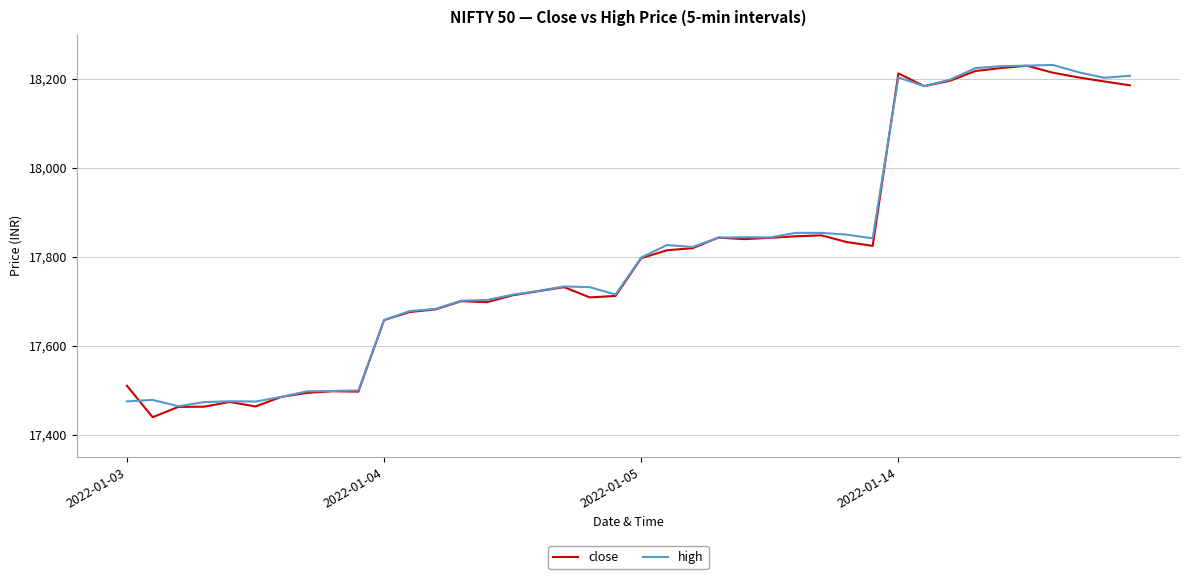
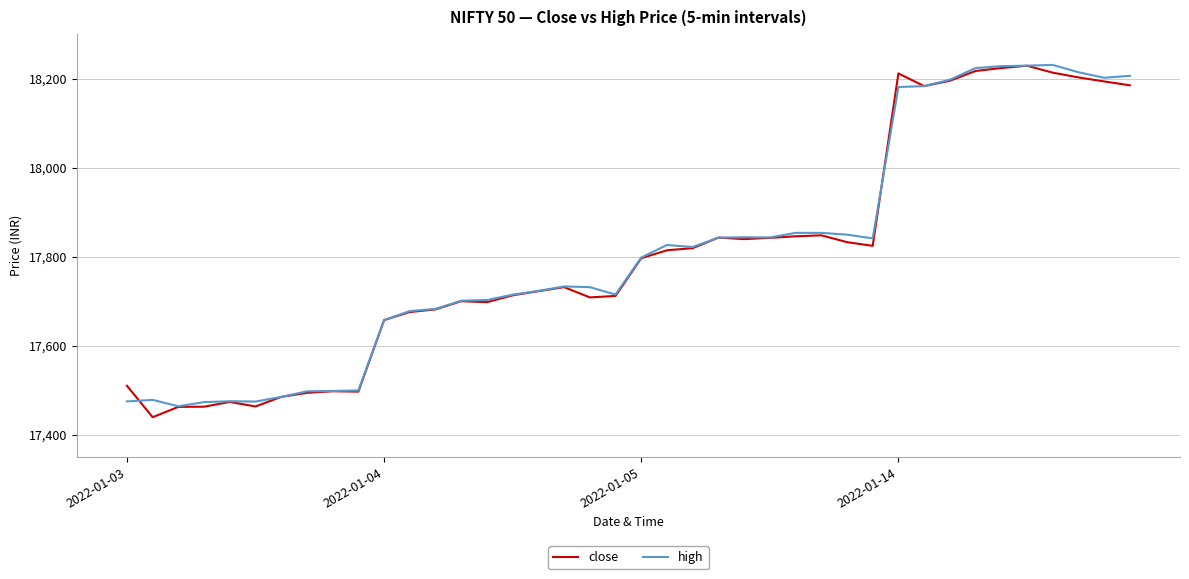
  {
    "close": {
      "2022-01-03": "17,510",
      "2022-01-14": "18,210"
    },
    "high": {
      "2022-01-03": "17,470",
-     "2022-01-14": "18,200"
+     "2022-01-14": "18,180"
    }
  }
